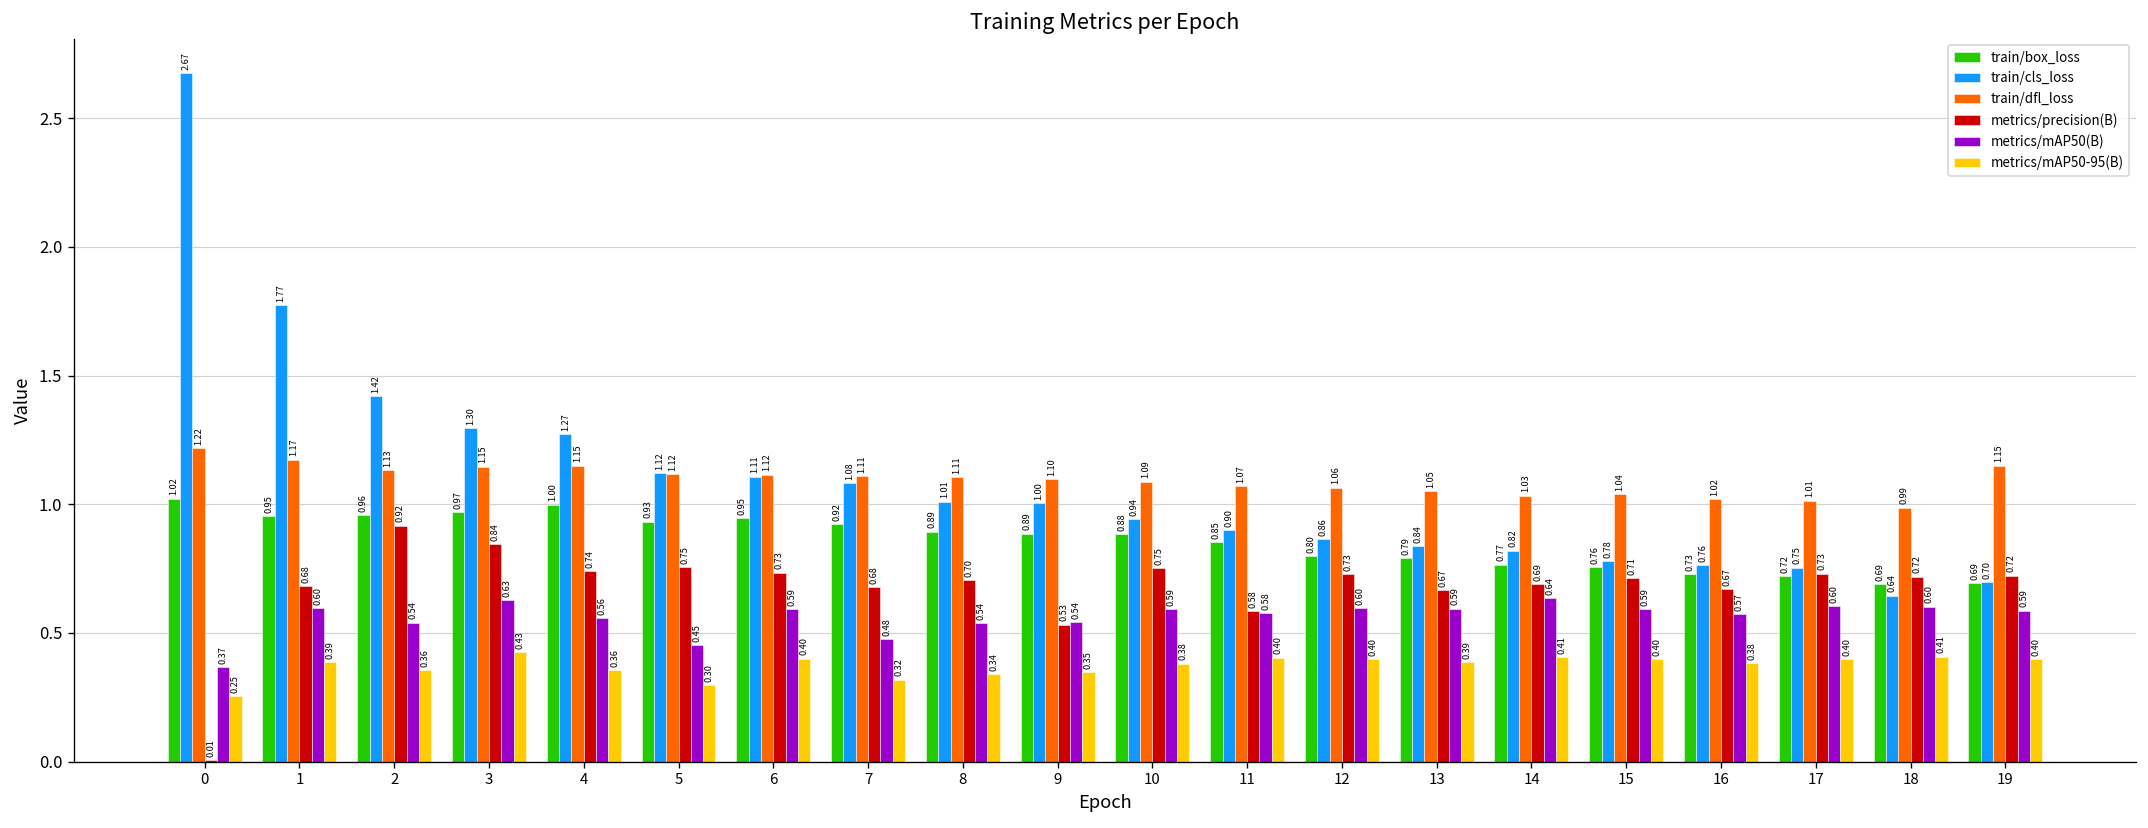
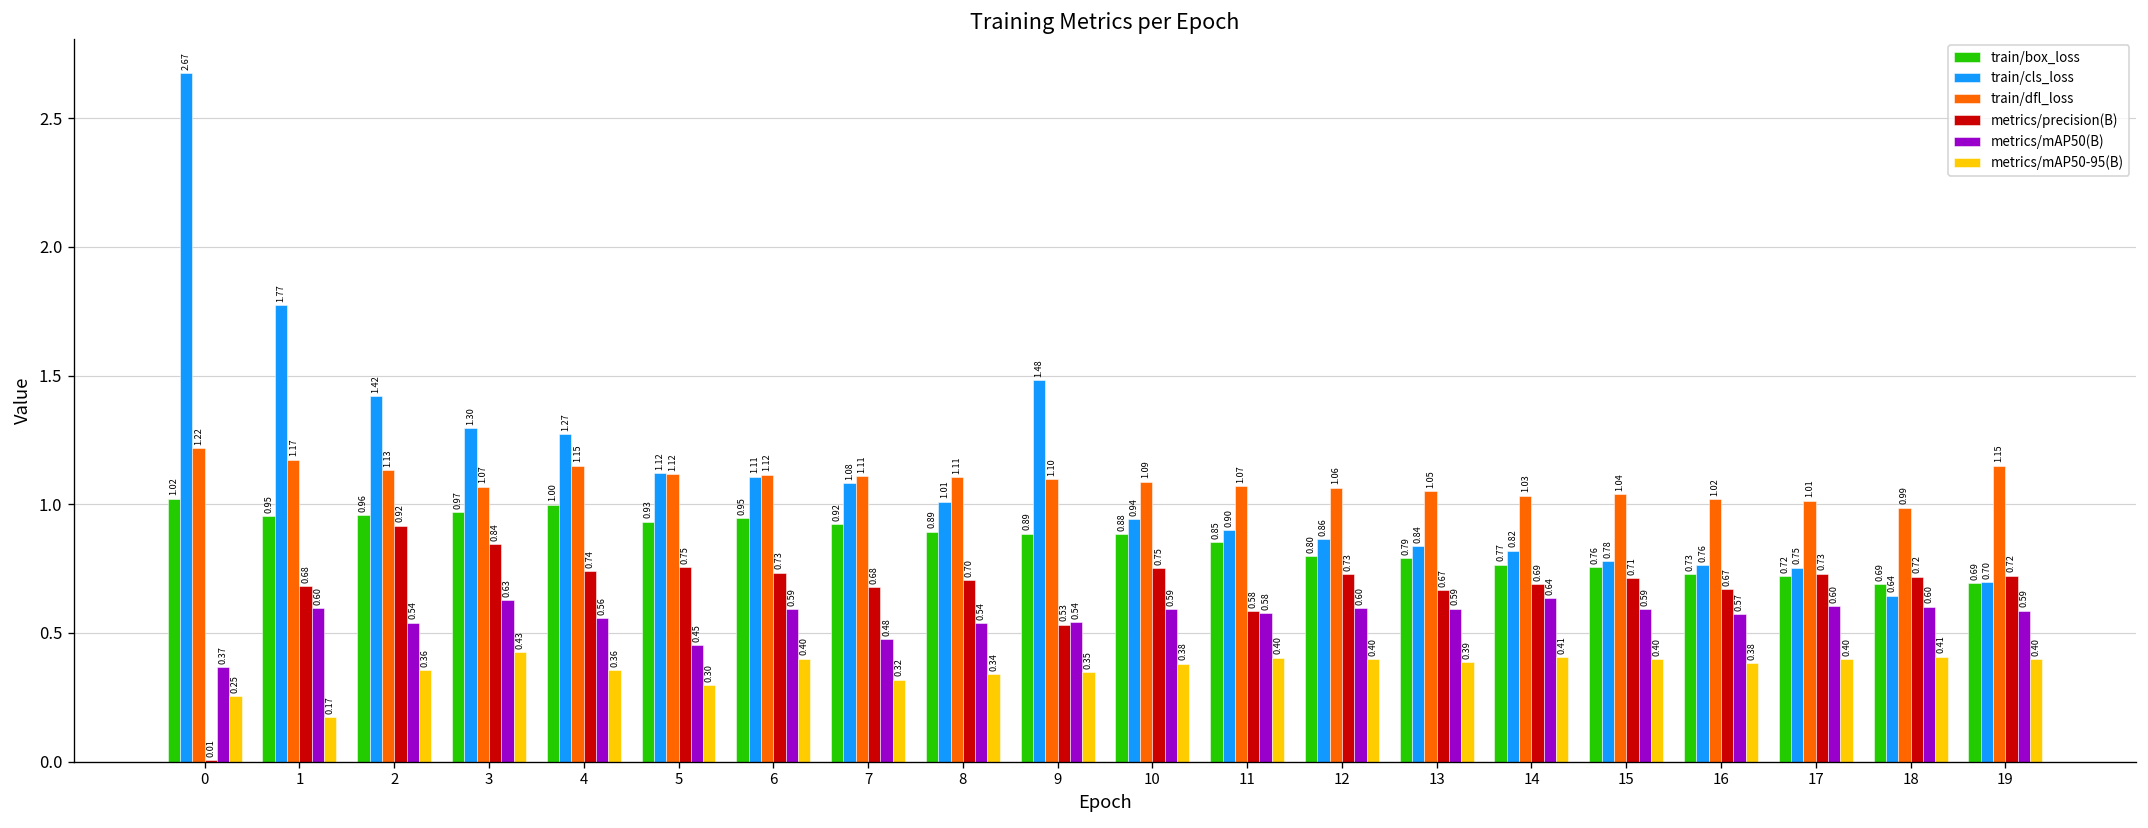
  {
    "train/box_loss": {
      "0": 1.02,
      "1": 0.95,
      "2": 0.96,
      "3": 0.97,
      "4": 1.00,
      "5": 0.93,
      "6": 0.95,
      "7": 0.92,
      "8": 0.89,
      "9": 0.89,
      "10": 0.88,
      "11": 0.85,
      "12": 0.80,
      "13": 0.79,
      "14": 0.77,
      "15": 0.76,
      "16": 0.73,
      "17": 0.72,
      "18": 0.69,
      "19": 0.69
    },
    "train/cls_loss": {
      "0": 2.67,
      "1": 1.77,
      "2": 1.42,
      "3": 1.30,
      "4": 1.27,
      "5": 1.12,
      "6": 1.11,
      "7": 1.08,
      "8": 1.01,
-     "9": 1.00,
+     "9": 1.48,
      "10": 0.94,
      "11": 0.90,
      "12": 0.86,
      "13": 0.84,
      "14": 0.82,
      "15": 0.78,
      "16": 0.76,
      "17": 0.75,
      "18": 0.64,
      "19": 0.70
    },
    "train/dfl_loss": {
      "0": 1.22,
      "1": 1.17,
      "2": 1.13,
-     "3": 1.15,
+     "3": 1.07,
      "4": 1.15,
      "5": 1.12,
      "6": 1.12,
      "7": 1.11,
      "8": 1.11,
      "9": 1.10,
      "10": 1.09,
      "11": 1.07,
      "12": 1.06,
      "13": 1.05,
      "14": 1.03,
      "15": 1.04,
      "16": 1.02,
      "17": 1.01,
      "18": 0.99,
      "19": 1.15
    },
    "metrics/precision(B)": {
      "0": 0.01,
      "1": 0.68,
      "2": 0.92,
      "3": 0.84,
      "4": 0.74,
      "5": 0.75,
      "6": 0.73,
      "7": 0.68,
      "8": 0.70,
      "9": 0.53,
      "10": 0.75,
      "11": 0.58,
      "12": 0.73,
      "13": 0.67,
      "14": 0.69,
      "15": 0.71,
      "16": 0.67,
      "17": 0.73,
      "18": 0.72,
      "19": 0.72
    },
    "metrics/mAP50(B)": {
      "0": 0.37,
      "1": 0.60,
      "2": 0.54,
      "3": 0.63,
      "4": 0.56,
      "5": 0.45,
      "6": 0.59,
      "7": 0.48,
      "8": 0.54,
      "9": 0.54,
      "10": 0.59,
      "11": 0.58,
      "12": 0.60,
      "13": 0.59,
      "14": 0.64,
      "15": 0.59,
      "16": 0.57,
      "17": 0.60,
      "18": 0.60,
      "19": 0.59
    },
    "metrics/mAP50-95(B)": {
      "0": 0.25,
-     "1": 0.39,
+     "1": 0.17,
      "2": 0.36,
      "3": 0.43,
      "4": 0.36,
      "5": 0.30,
      "6": 0.40,
      "7": 0.32,
      "8": 0.34,
      "9": 0.35,
      "10": 0.38,
      "11": 0.40,
      "12": 0.40,
      "13": 0.39,
      "14": 0.41,
      "15": 0.40,
      "16": 0.38,
      "17": 0.40,
      "18": 0.41,
      "19": 0.40
    }
  }
